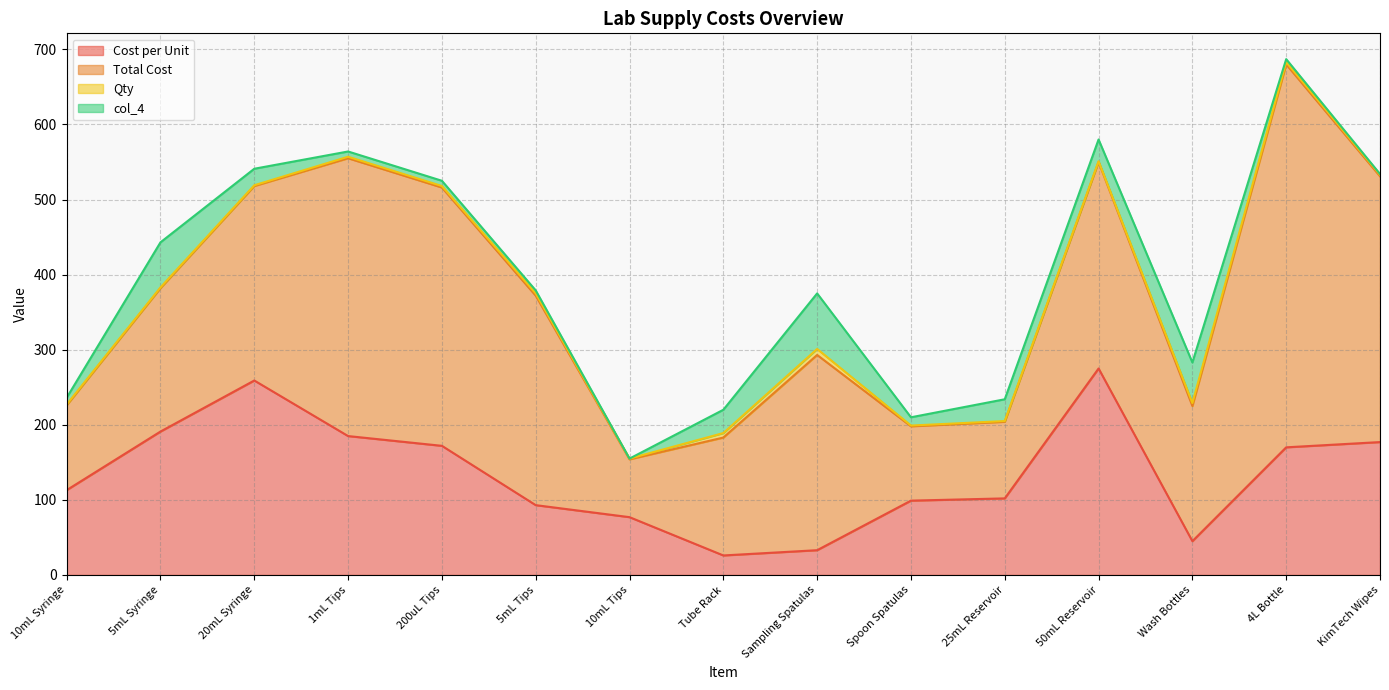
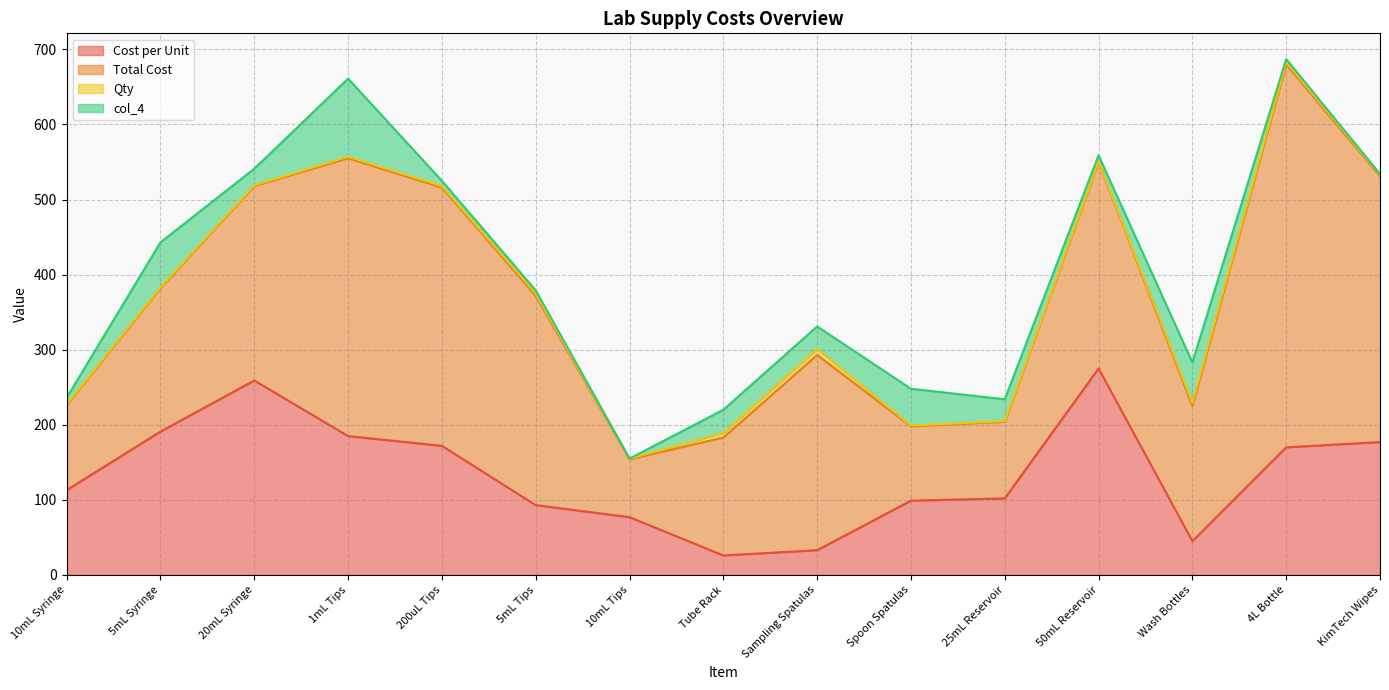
  {
    "col_4": {
      "10mL Syringe": 10,
      "5mL Syringe": 60,
      "20mL Syringe": 20,
-     "1mL Tips": 10,
+     "1mL Tips": 100,
      "200uL Tips": 10,
      "5mL Tips": 0,
      "Tube Rack": 30,
-     "Sampling Spatulas": 70,
-     "Spoon Spatulas": 10,
+     "Sampling Spatulas": 30,
+     "Spoon Spatulas": 50,
      "25mL Reservoir": 30,
-     "50mL Reservoir": 30,
+     "50mL Reservoir": 10,
      "Wash Bottles": 50,
      "4L Bottle": 0
    }
  }
